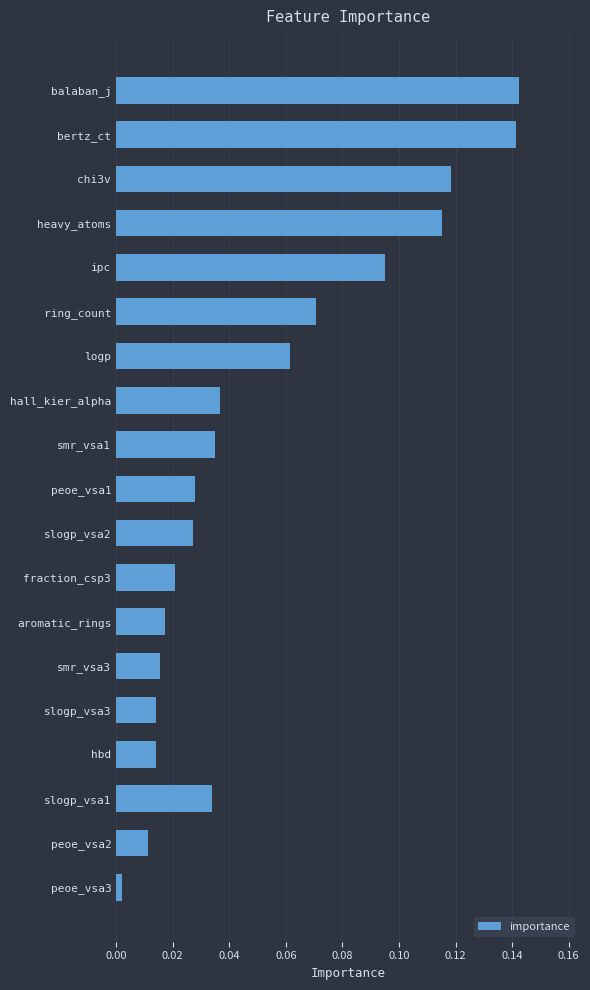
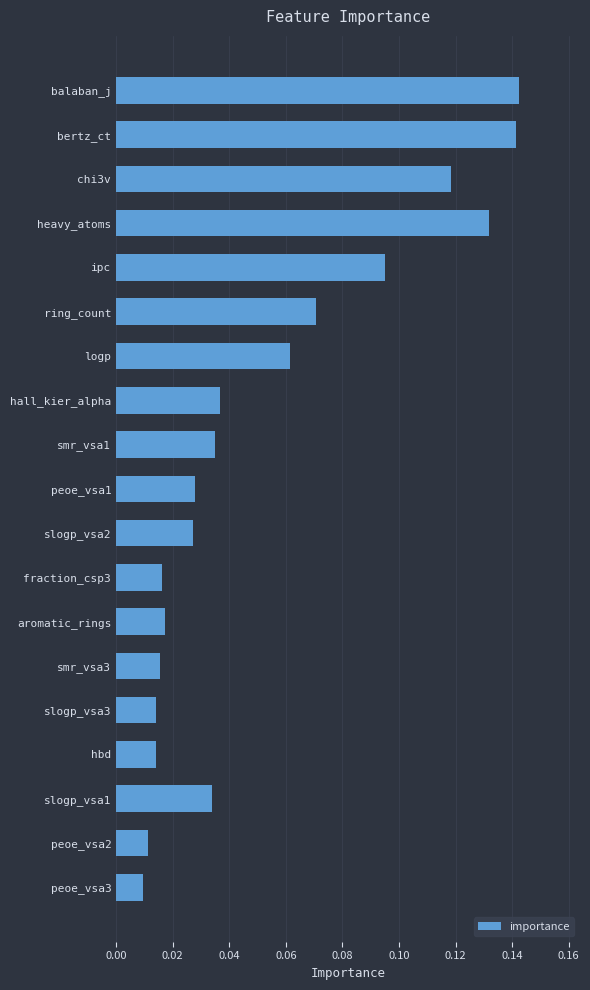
  {
    "balaban_j": 0.143,
    "bertz_ct": 0.141,
    "chi3v": 0.118,
-   "heavy_atoms": 0.115,
+   "heavy_atoms": 0.132,
    "ipc": 0.095,
    "ring_count": 0.071,
    "logp": 0.061,
    "hall_kier_alpha": 0.037,
    "smr_vsa1": 0.035,
    "peoe_vsa1": 0.028,
    "slogp_vsa2": 0.027,
-   "fraction_csp3": 0.021,
+   "fraction_csp3": 0.016,
    "aromatic_rings": 0.017,
    "smr_vsa3": 0.016,
    "slogp_vsa3": 0.014,
    "hbd": 0.014,
    "slogp_vsa1": 0.034,
    "peoe_vsa2": 0.011,
-   "peoe_vsa3": 0.002
+   "peoe_vsa3": 0.009
  }
